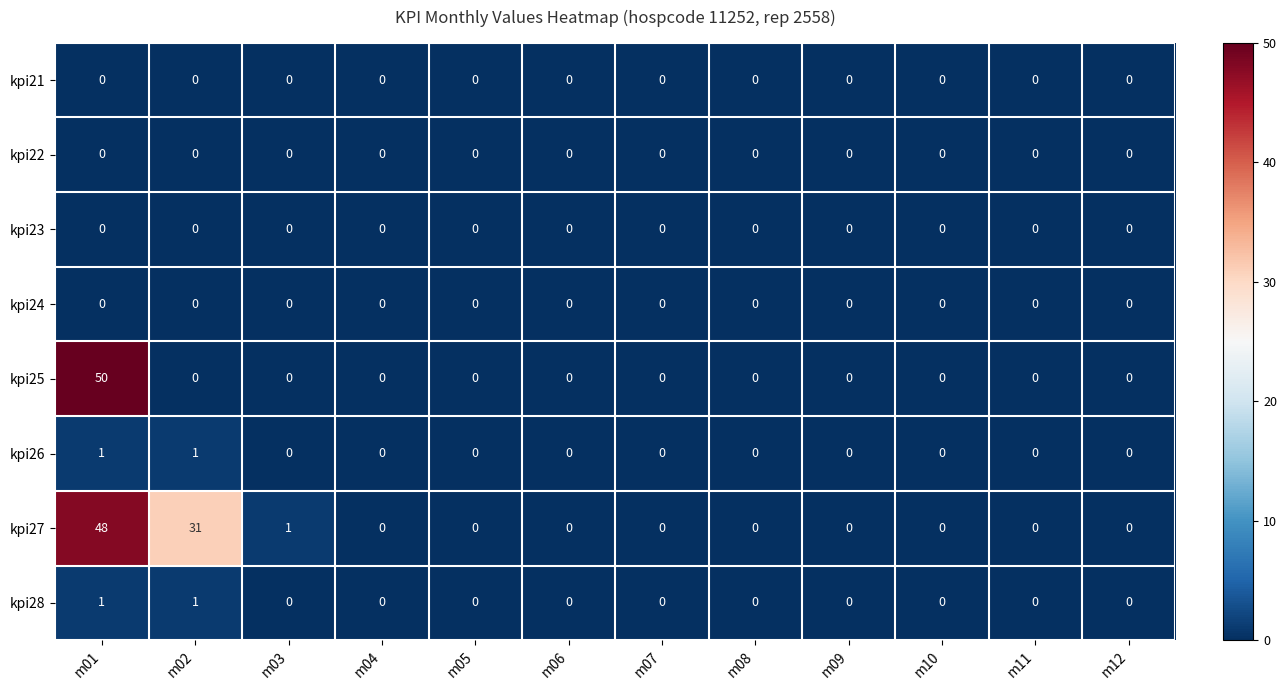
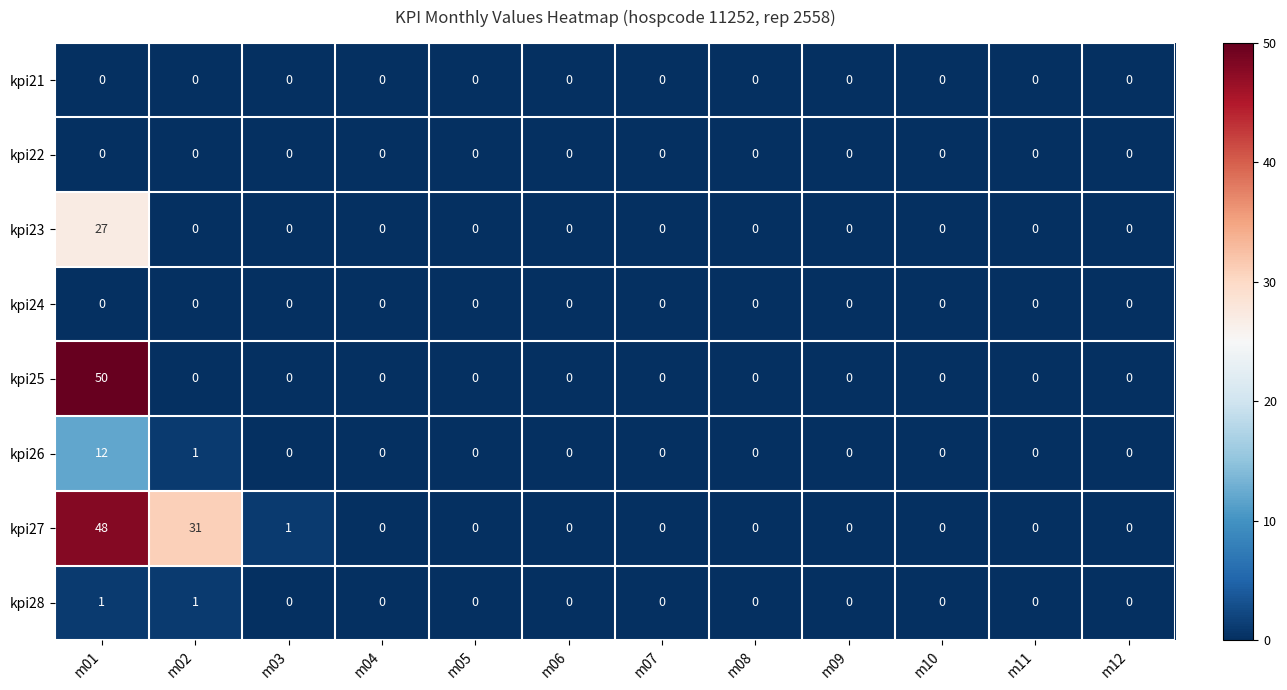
  {
    "kpi21": {
      "m01": 0,
      "m02": 0,
      "m03": 0,
      "m04": 0,
      "m05": 0,
      "m06": 0,
      "m07": 0,
      "m08": 0,
      "m09": 0,
      "m10": 0,
      "m11": 0,
      "m12": 0
    },
    "kpi22": {
      "m01": 0,
      "m02": 0,
      "m03": 0,
      "m04": 0,
      "m05": 0,
      "m06": 0,
      "m07": 0,
      "m08": 0,
      "m09": 0,
      "m10": 0,
      "m11": 0,
      "m12": 0
    },
    "kpi23": {
-     "m01": 0,
+     "m01": 27,
      "m02": 0,
      "m03": 0,
      "m04": 0,
      "m05": 0,
      "m06": 0,
      "m07": 0,
      "m08": 0,
      "m09": 0,
      "m10": 0,
      "m11": 0,
      "m12": 0
    },
    "kpi24": {
      "m01": 0,
      "m02": 0,
      "m03": 0,
      "m04": 0,
      "m05": 0,
      "m06": 0,
      "m07": 0,
      "m08": 0,
      "m09": 0,
      "m10": 0,
      "m11": 0,
      "m12": 0
    },
    "kpi25": {
      "m01": 50,
      "m02": 0,
      "m03": 0,
      "m04": 0,
      "m05": 0,
      "m06": 0,
      "m07": 0,
      "m08": 0,
      "m09": 0,
      "m10": 0,
      "m11": 0,
      "m12": 0
    },
    "kpi26": {
-     "m01": 1,
+     "m01": 12,
      "m02": 1,
      "m03": 0,
      "m04": 0,
      "m05": 0,
      "m06": 0,
      "m07": 0,
      "m08": 0,
      "m09": 0,
      "m10": 0,
      "m11": 0,
      "m12": 0
    },
    "kpi27": {
      "m01": 48,
      "m02": 31,
      "m03": 1,
      "m04": 0,
      "m05": 0,
      "m06": 0,
      "m07": 0,
      "m08": 0,
      "m09": 0,
      "m10": 0,
      "m11": 0,
      "m12": 0
    },
    "kpi28": {
      "m01": 1,
      "m02": 1,
      "m03": 0,
      "m04": 0,
      "m05": 0,
      "m06": 0,
      "m07": 0,
      "m08": 0,
      "m09": 0,
      "m10": 0,
      "m11": 0,
      "m12": 0
    }
  }
